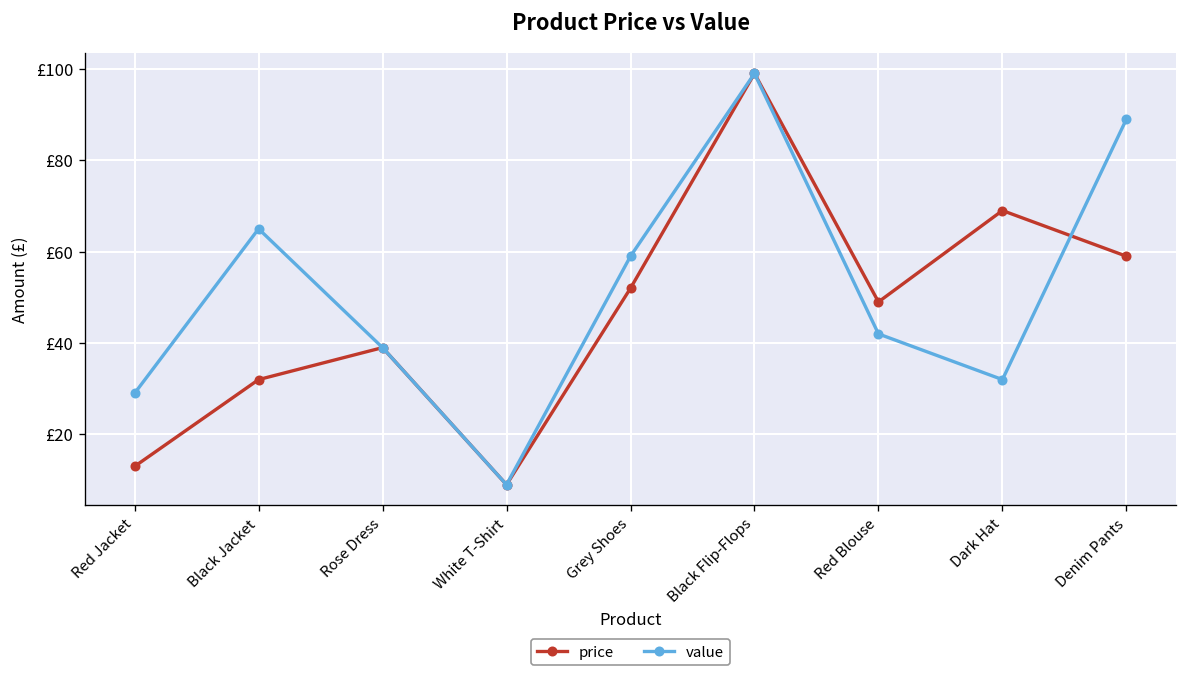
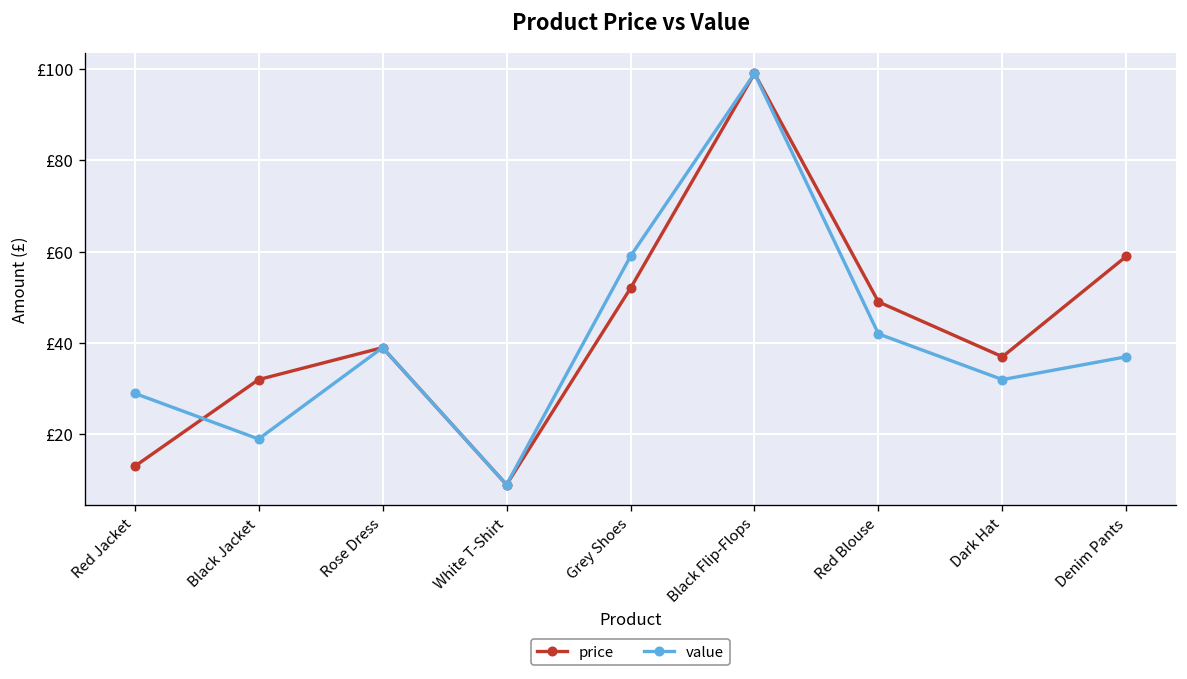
  {
    "price": {
      "Red Jacket": "£13",
      "Black Jacket": "£32",
      "Grey Shoes": "£52",
      "Red Blouse": "£49",
-     "Dark Hat": "£69",
+     "Dark Hat": "£37",
      "Denim Pants": "£59"
    },
    "value": {
      "Red Jacket": "£29",
-     "Black Jacket": "£65",
+     "Black Jacket": "£19",
      "Grey Shoes": "£59",
      "Red Blouse": "£42",
      "Dark Hat": "£32",
-     "Denim Pants": "£89"
+     "Denim Pants": "£37"
    }
  }
